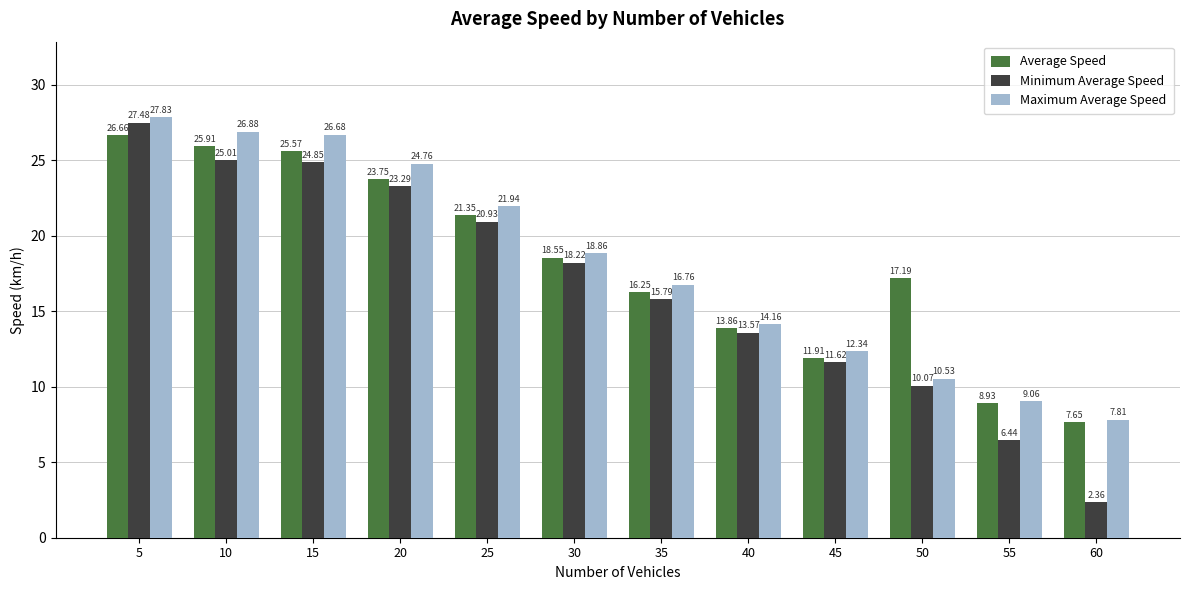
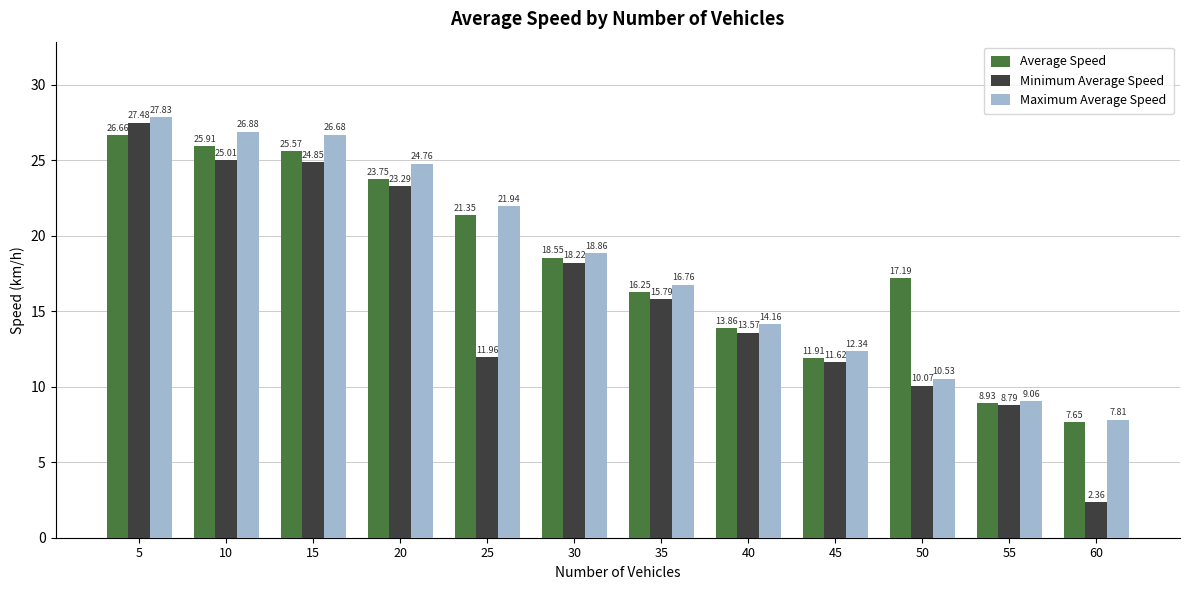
  {
    "Average Speed": {
      "5": 26.66,
      "10": 25.91,
      "15": 25.57,
      "20": 23.75,
      "25": 21.35,
      "30": 18.55,
      "35": 16.25,
      "40": 13.86,
      "45": 11.91,
      "50": 17.19,
      "55": 8.93,
      "60": 7.65
    },
    "Minimum Average Speed": {
      "5": 27.48,
      "10": 25.01,
      "15": 24.85,
      "20": 23.29,
-     "25": 20.93,
+     "25": 11.96,
      "30": 18.22,
      "35": 15.79,
      "40": 13.57,
      "45": 11.62,
      "50": 10.07,
-     "55": 6.44,
+     "55": 8.79,
      "60": 2.36
    },
    "Maximum Average Speed": {
      "5": 27.83,
      "10": 26.88,
      "15": 26.68,
      "20": 24.76,
      "25": 21.94,
      "30": 18.86,
      "35": 16.76,
      "40": 14.16,
      "45": 12.34,
      "50": 10.53,
      "55": 9.06,
      "60": 7.81
    }
  }
